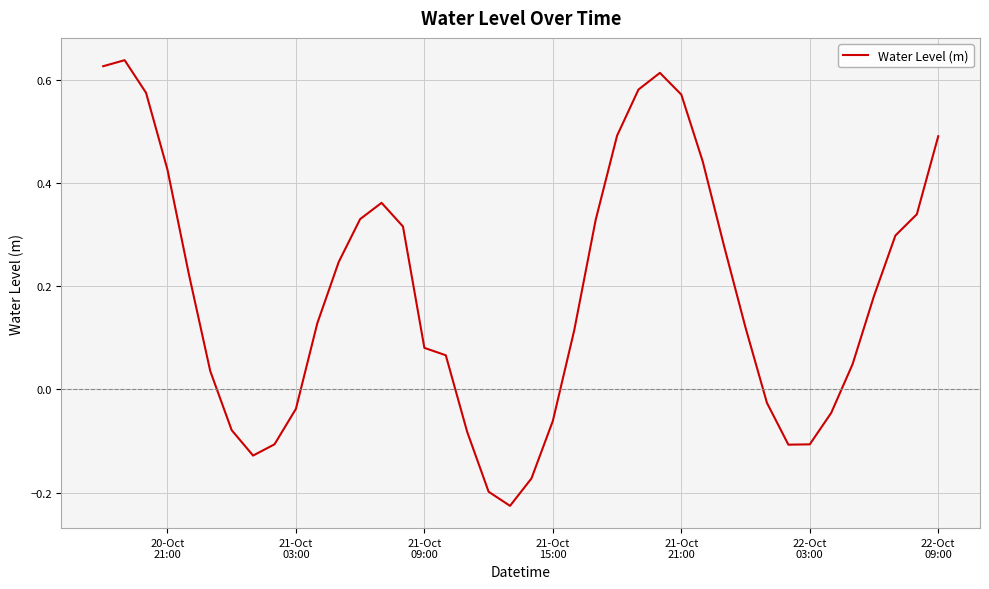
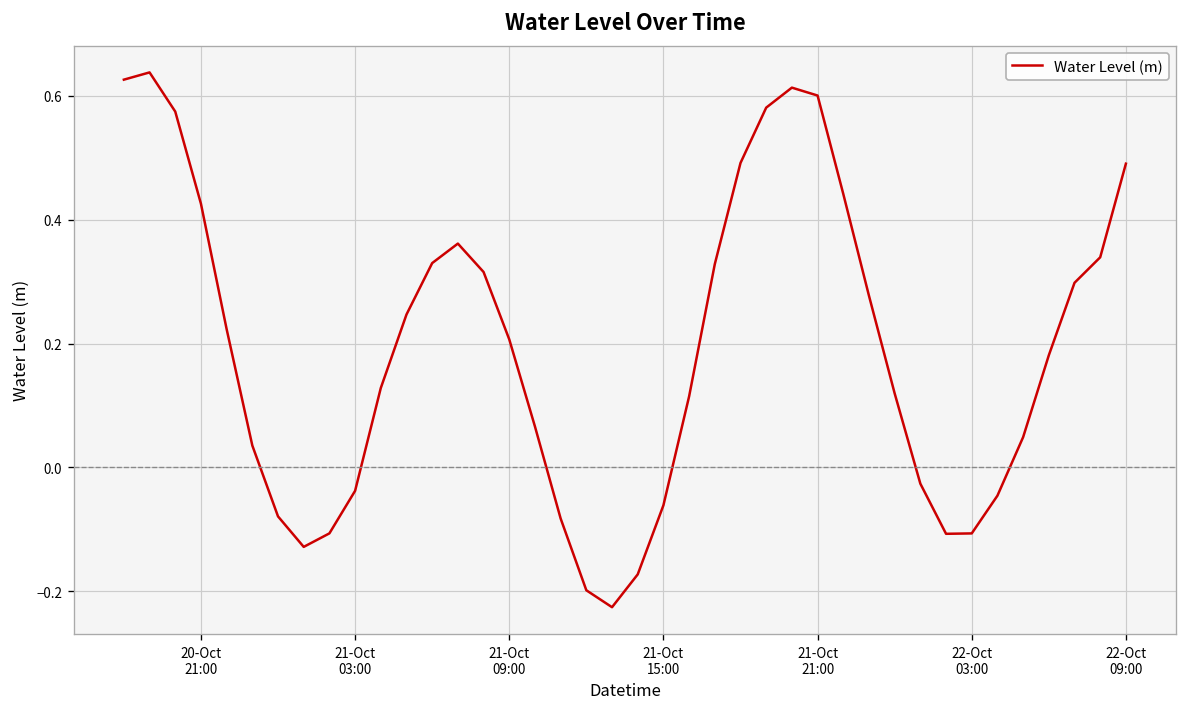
  {
    "20-Oct 21:00": 0.43,
    "21-Oct 03:00": -0.04,
-   "21-Oct 09:00": 0.08,
+   "21-Oct 09:00": 0.21,
    "21-Oct 15:00": -0.06,
-   "21-Oct 21:00": 0.57,
+   "21-Oct 21:00": 0.60,
    "22-Oct 03:00": -0.11,
    "22-Oct 09:00": 0.49
  }
